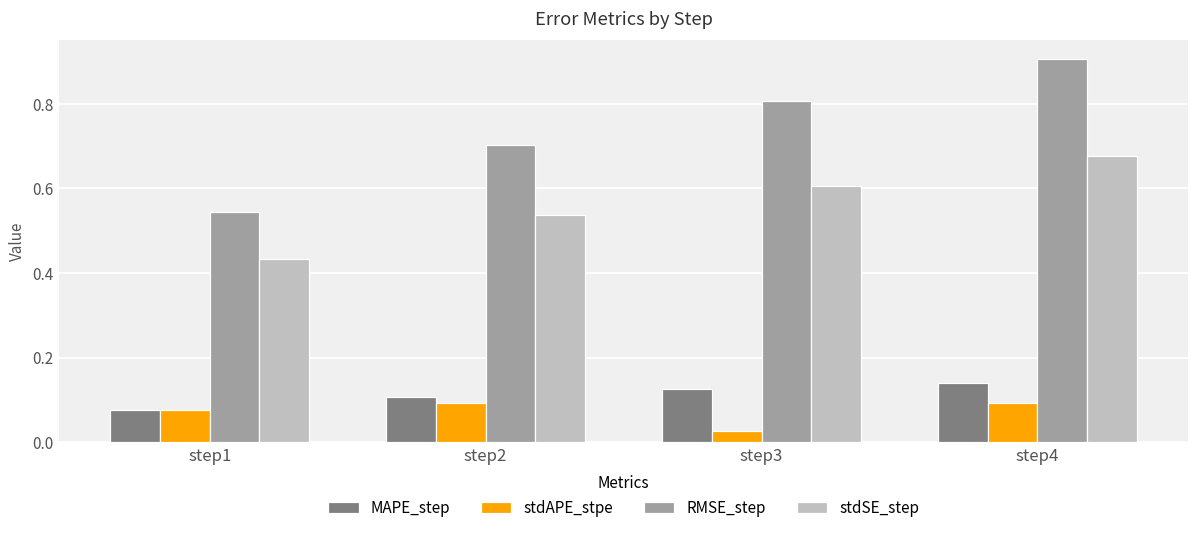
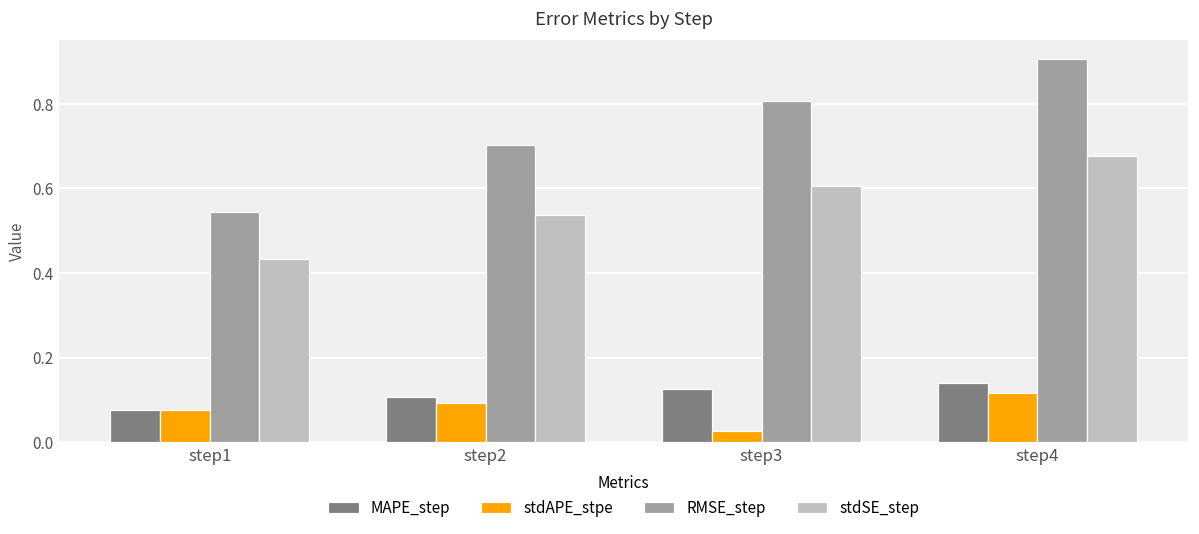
  {
    "stdAPE_stpe": {
      "step1": 0.08,
      "step2": 0.09,
      "step3": 0.03,
-     "step4": 0.09
+     "step4": 0.12
    }
  }
